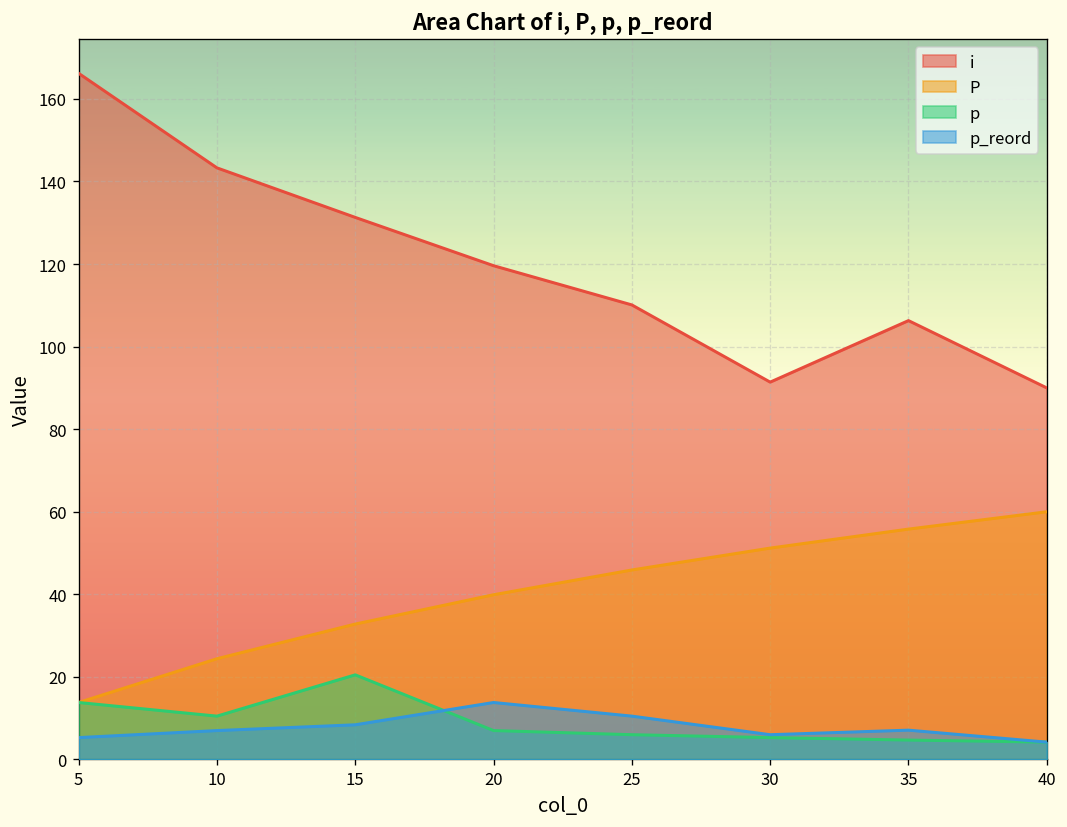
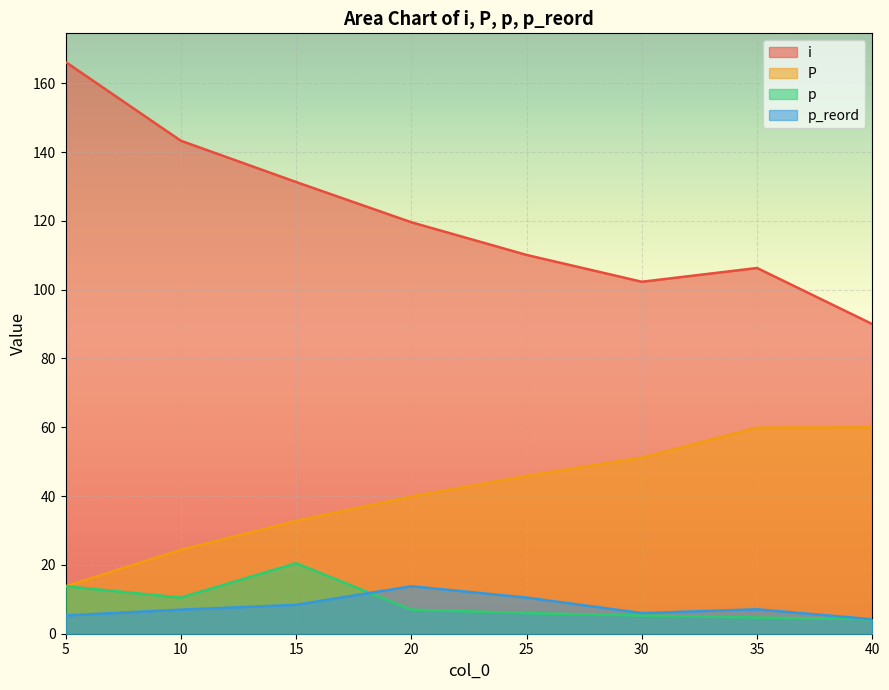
  {
    "i": {
      "5": 166,
      "10": 143,
      "15": 131,
      "20": 120,
      "25": 110,
-     "30": 91,
+     "30": 102,
      "35": 106,
      "40": 90
    },
    "P": {
      "10": 24,
      "15": 33,
      "20": 40,
      "25": 46,
      "30": 51,
-     "35": 56,
+     "35": 60,
      "40": 60
    },
    "p": {
      "10": 11,
      "15": 21,
      "20": 7,
      "25": 6,
      "35": 5
    },
    "p_reord": {
      "5": 5,
      "10": 7,
      "15": 8,
      "20": 14,
      "25": 11,
      "35": 7
    }
  }
